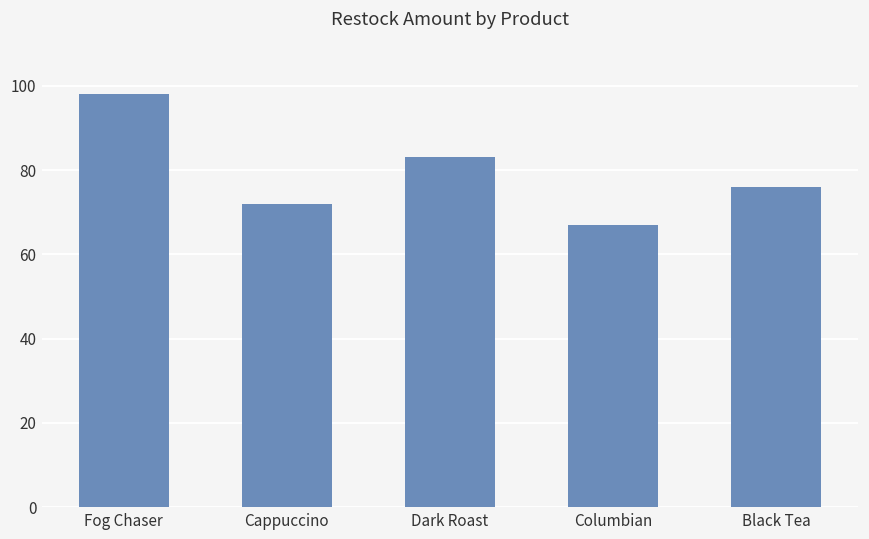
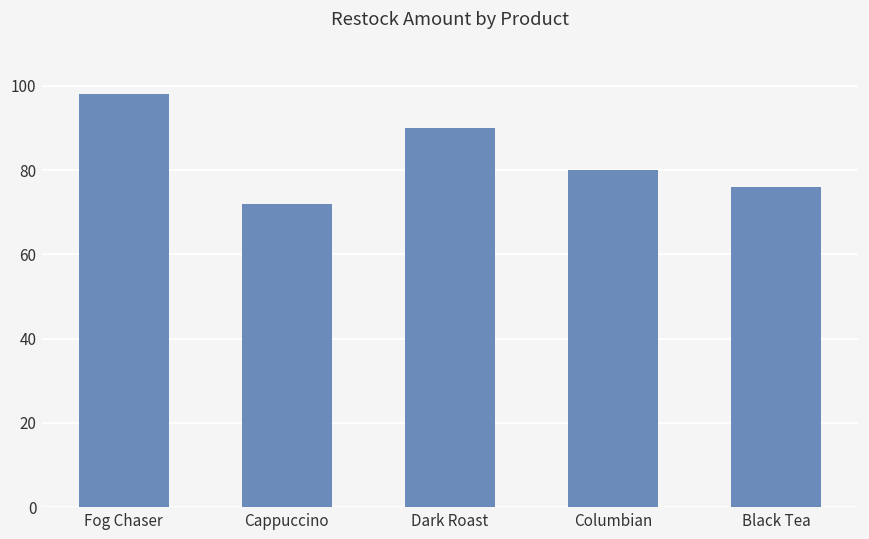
  {
    "Fog Chaser": 98,
    "Cappuccino": 72,
-   "Dark Roast": 83,
-   "Columbian": 67,
+   "Dark Roast": 90,
+   "Columbian": 80,
    "Black Tea": 76
  }
